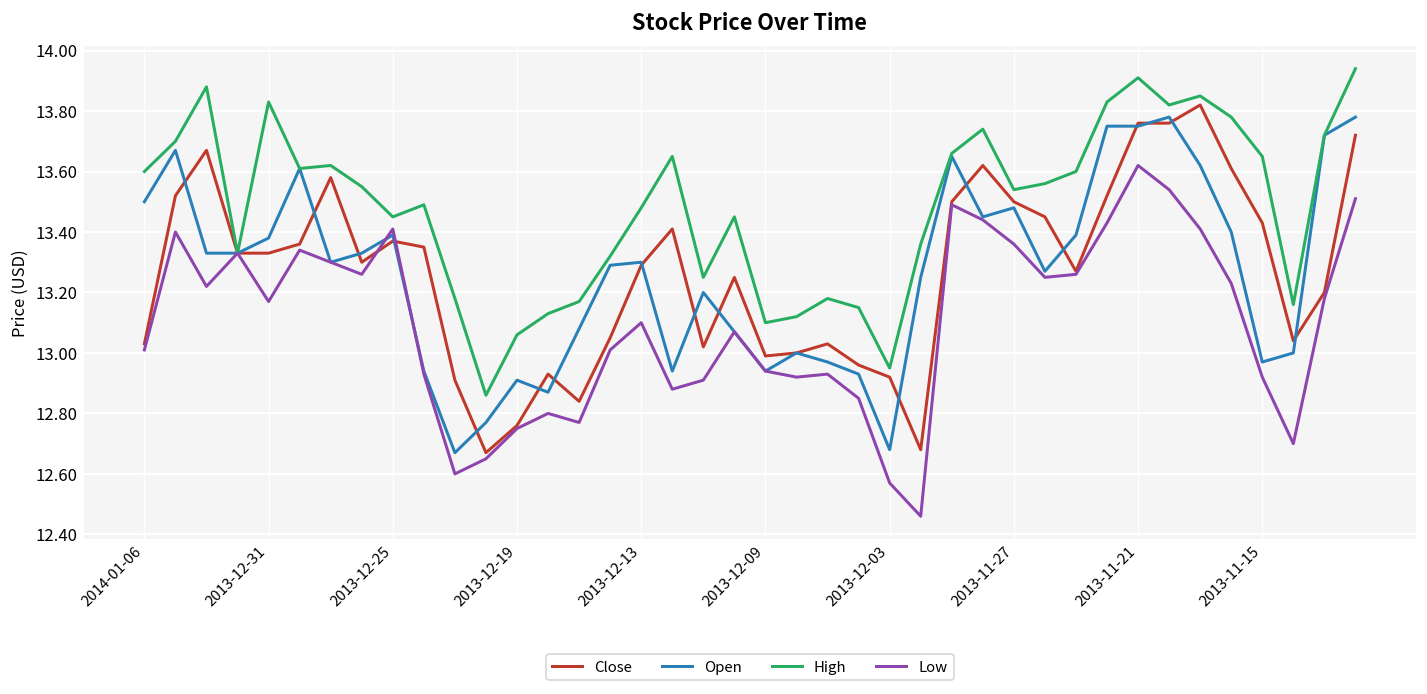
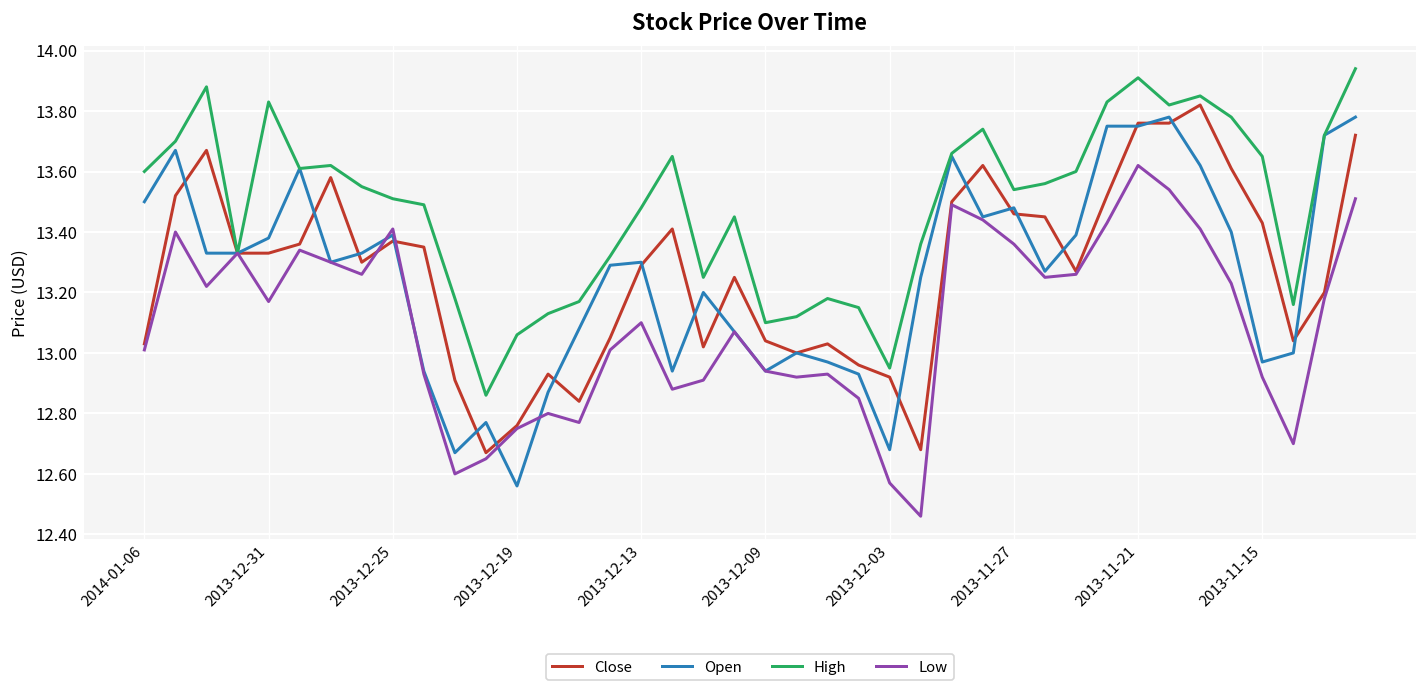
  {
    "Close": {
      "2014-01-06": 13.03,
      "2013-12-31": 13.33,
      "2013-12-25": 13.37,
-     "2013-12-09": 12.99,
+     "2013-12-09": 13.04,
      "2013-12-03": 12.92,
-     "2013-11-27": 13.50,
+     "2013-11-27": 13.46,
      "2013-11-15": 13.43
    },
    "Open": {
      "2014-01-06": 13.50,
      "2013-12-31": 13.38,
      "2013-12-25": 13.39,
-     "2013-12-19": 12.91,
+     "2013-12-19": 12.56,
      "2013-12-03": 12.68,
      "2013-11-27": 13.48,
      "2013-11-15": 12.97
    },
    "High": {
      "2014-01-06": 13.60,
      "2013-12-31": 13.83,
-     "2013-12-25": 13.45,
+     "2013-12-25": 13.51,
      "2013-12-19": 13.06,
      "2013-12-13": 13.48,
      "2013-12-09": 13.10,
      "2013-12-03": 12.95,
      "2013-11-27": 13.54,
      "2013-11-21": 13.91,
      "2013-11-15": 13.65
    },
    "Low": {
      "2014-01-06": 13.01,
      "2013-12-31": 13.17,
      "2013-12-25": 13.41,
      "2013-12-13": 13.10,
      "2013-12-03": 12.57,
      "2013-11-27": 13.36,
      "2013-11-21": 13.62,
      "2013-11-15": 12.92
    }
  }
